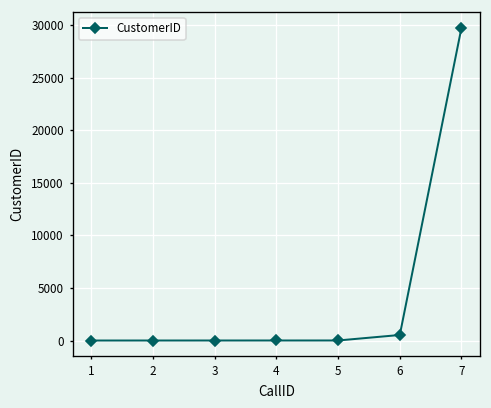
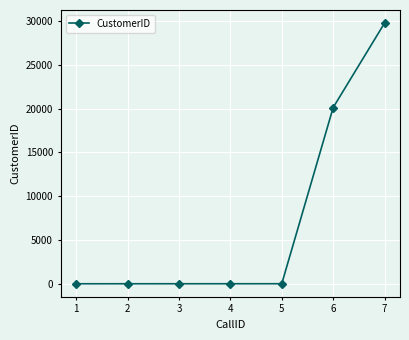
  {
    "1": 0,
    "2": 0,
    "3": 0,
    "4": 0,
    "5": 0,
-   "6": 1000,
+   "6": 20000,
    "7": 30000
  }
